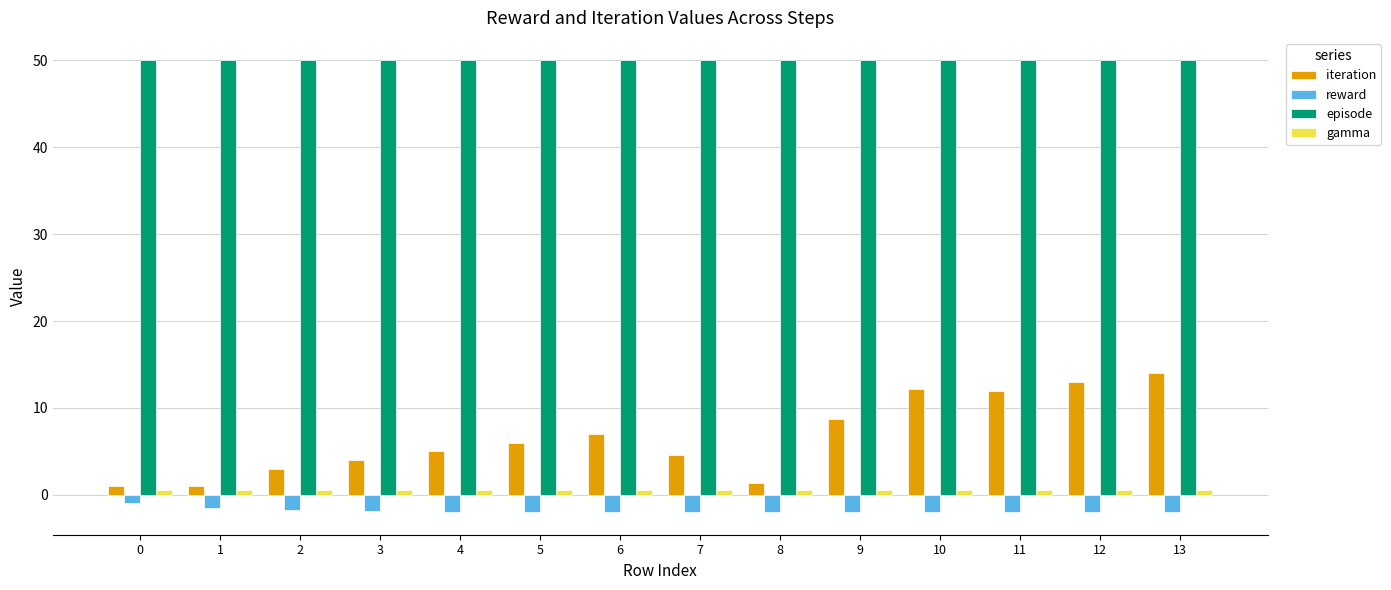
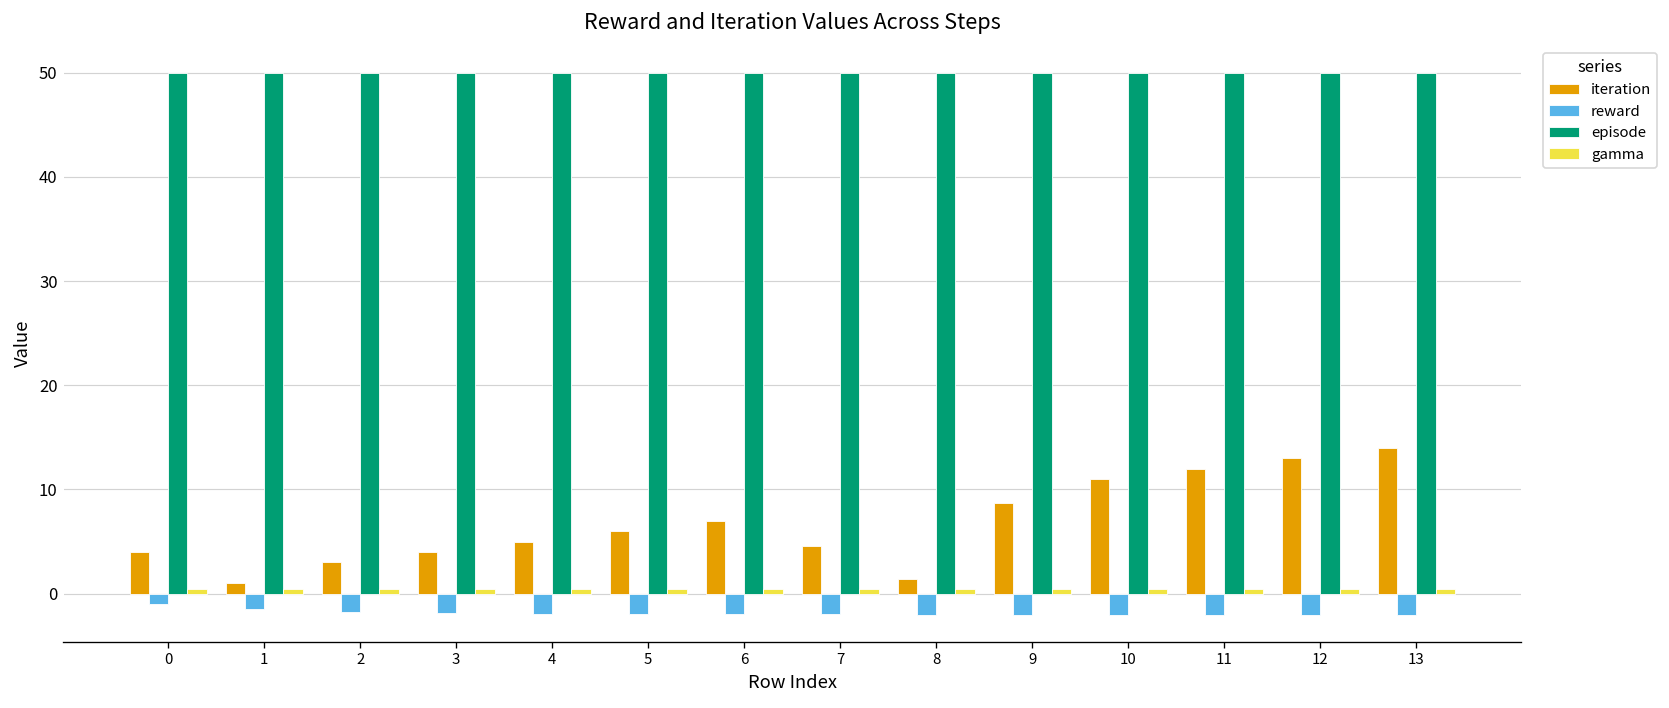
  {
    "iteration": {
-     "0": 1,
+     "0": 4,
      "1": 1,
      "2": 3,
      "3": 4,
      "4": 5,
      "5": 6,
      "6": 7,
      "7": 5,
      "8": 1,
      "9": 9,
-     "10": 12,
+     "10": 11,
      "11": 12,
      "12": 13,
      "13": 14
    },
    "reward": {
      "0": -1,
      "1": -2,
      "2": -2,
      "3": -2,
      "4": -2,
      "5": -2,
      "6": -2,
      "7": -2,
      "8": -2,
      "9": -2,
      "10": -2,
      "11": -2,
      "12": -2,
      "13": -2
    },
    "episode": {
      "0": 50,
      "1": 50,
      "2": 50,
      "3": 50,
      "4": 50,
      "5": 50,
      "6": 50,
      "7": 50,
      "8": 50,
      "9": 50,
      "10": 50,
      "11": 50,
      "12": 50,
      "13": 50
    },
    "gamma": {
      "0": 1,
      "1": 1,
      "2": 1,
      "3": 1,
      "4": 1,
      "5": 1,
      "6": 1,
      "7": 1,
      "8": 1,
      "9": 1,
      "10": 1,
      "11": 1,
      "12": 1,
      "13": 1
    }
  }
